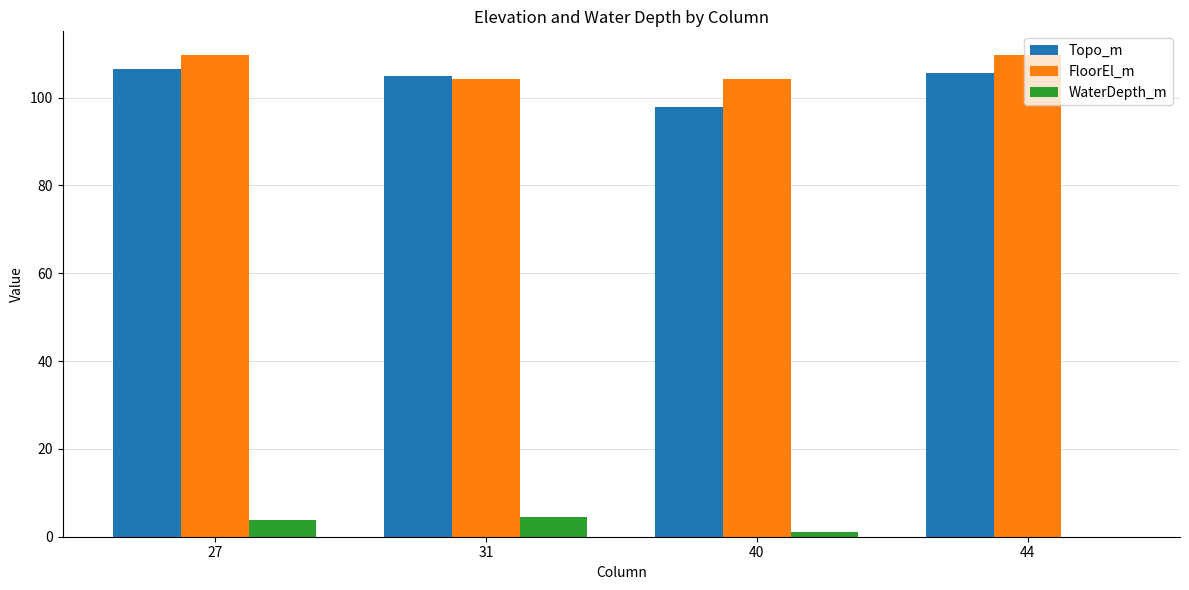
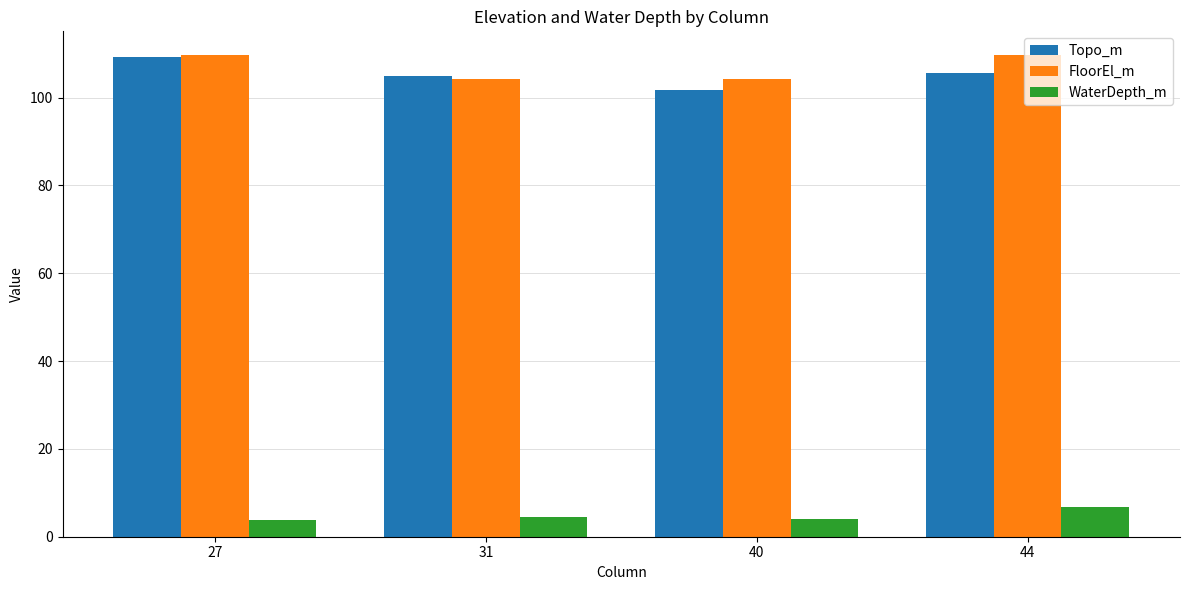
  {
    "Topo_m": {
-     "27": 107,
+     "27": 109,
      "31": 105,
-     "40": 98,
+     "40": 102,
      "44": 106
    },
    "FloorEl_m": {
      "27": 110,
      "31": 104,
      "40": 104
    },
    "WaterDepth_m": {
      "27": 4,
      "31": 5,
-     "40": 1,
-     "44": 0
+     "40": 4,
+     "44": 7
    }
  }
